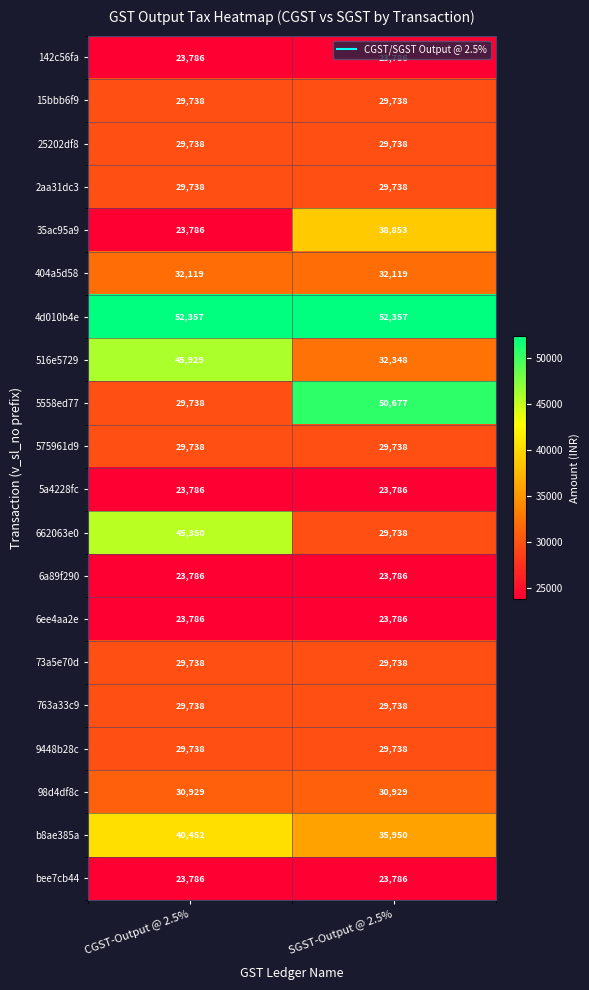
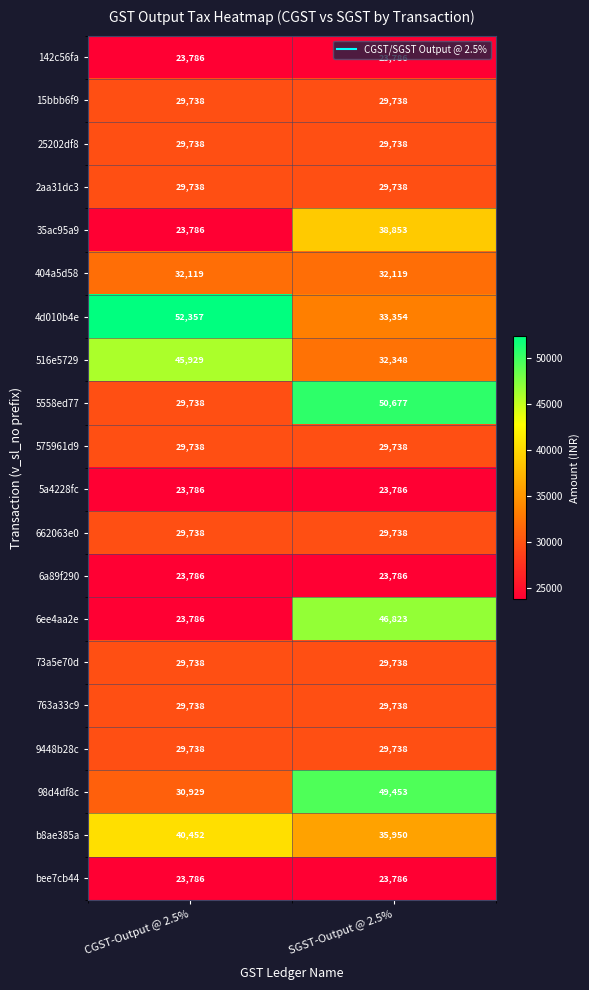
  {
    "142c56fa": {
      "CGST-Output @ 2.5%": "23,786"
    },
    "15bbb6f9": {
      "CGST-Output @ 2.5%": "29,738",
      "SGST-Output @ 2.5%": "29,738"
    },
    "25202df8": {
      "CGST-Output @ 2.5%": "29,738",
      "SGST-Output @ 2.5%": "29,738"
    },
    "2aa31dc3": {
      "CGST-Output @ 2.5%": "29,738",
      "SGST-Output @ 2.5%": "29,738"
    },
    "35ac95a9": {
      "CGST-Output @ 2.5%": "23,786",
      "SGST-Output @ 2.5%": "38,853"
    },
    "404a5d58": {
      "CGST-Output @ 2.5%": "32,119",
      "SGST-Output @ 2.5%": "32,119"
    },
    "4d010b4e": {
      "CGST-Output @ 2.5%": "52,357",
-     "SGST-Output @ 2.5%": "52,357"
+     "SGST-Output @ 2.5%": "33,354"
    },
    "516e5729": {
      "CGST-Output @ 2.5%": "45,929",
      "SGST-Output @ 2.5%": "32,348"
    },
    "5558ed77": {
      "CGST-Output @ 2.5%": "29,738",
      "SGST-Output @ 2.5%": "50,677"
    },
    "575961d9": {
      "CGST-Output @ 2.5%": "29,738",
      "SGST-Output @ 2.5%": "29,738"
    },
    "5a4228fc": {
      "CGST-Output @ 2.5%": "23,786",
      "SGST-Output @ 2.5%": "23,786"
    },
    "662063e0": {
-     "CGST-Output @ 2.5%": "45,350",
+     "CGST-Output @ 2.5%": "29,738",
      "SGST-Output @ 2.5%": "29,738"
    },
    "6a89f290": {
      "CGST-Output @ 2.5%": "23,786",
      "SGST-Output @ 2.5%": "23,786"
    },
    "6ee4aa2e": {
      "CGST-Output @ 2.5%": "23,786",
-     "SGST-Output @ 2.5%": "23,786"
+     "SGST-Output @ 2.5%": "46,823"
    },
    "73a5e70d": {
      "CGST-Output @ 2.5%": "29,738",
      "SGST-Output @ 2.5%": "29,738"
    },
    "763a33c9": {
      "CGST-Output @ 2.5%": "29,738",
      "SGST-Output @ 2.5%": "29,738"
    },
    "9448b28c": {
      "CGST-Output @ 2.5%": "29,738",
      "SGST-Output @ 2.5%": "29,738"
    },
    "98d4df8c": {
      "CGST-Output @ 2.5%": "30,929",
-     "SGST-Output @ 2.5%": "30,929"
+     "SGST-Output @ 2.5%": "49,453"
    },
    "b8ae385a": {
      "CGST-Output @ 2.5%": "40,452",
      "SGST-Output @ 2.5%": "35,950"
    },
    "bee7cb44": {
      "CGST-Output @ 2.5%": "23,786",
      "SGST-Output @ 2.5%": "23,786"
    }
  }
